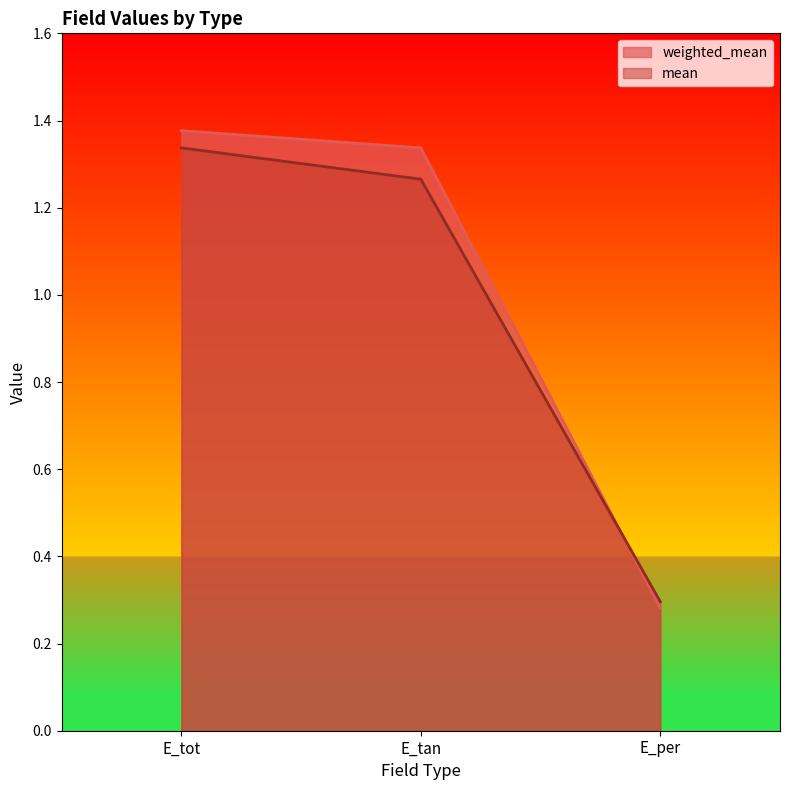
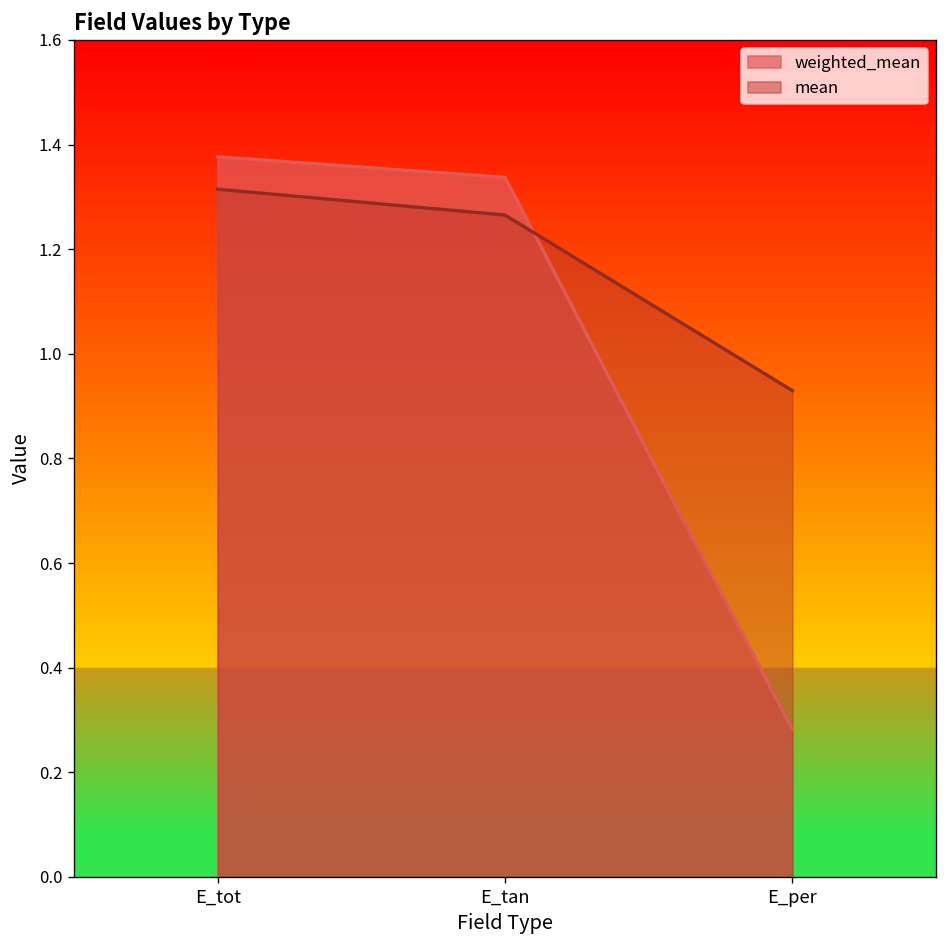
  {
    "weighted_mean": {
      "E_tot": 1.38,
      "E_tan": 1.34,
      "E_per": 0.28
    },
    "mean": {
-     "E_tot": 1.34,
+     "E_tot": 1.31,
      "E_tan": 1.27,
-     "E_per": 0.30
+     "E_per": 0.93
    }
  }
